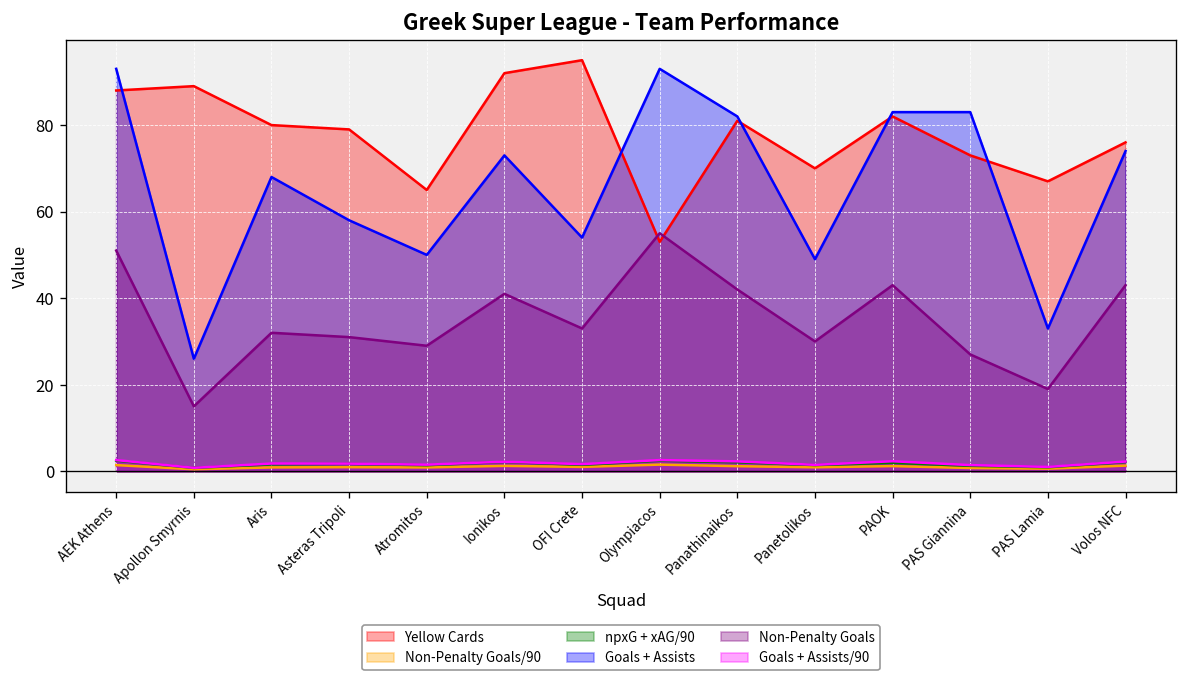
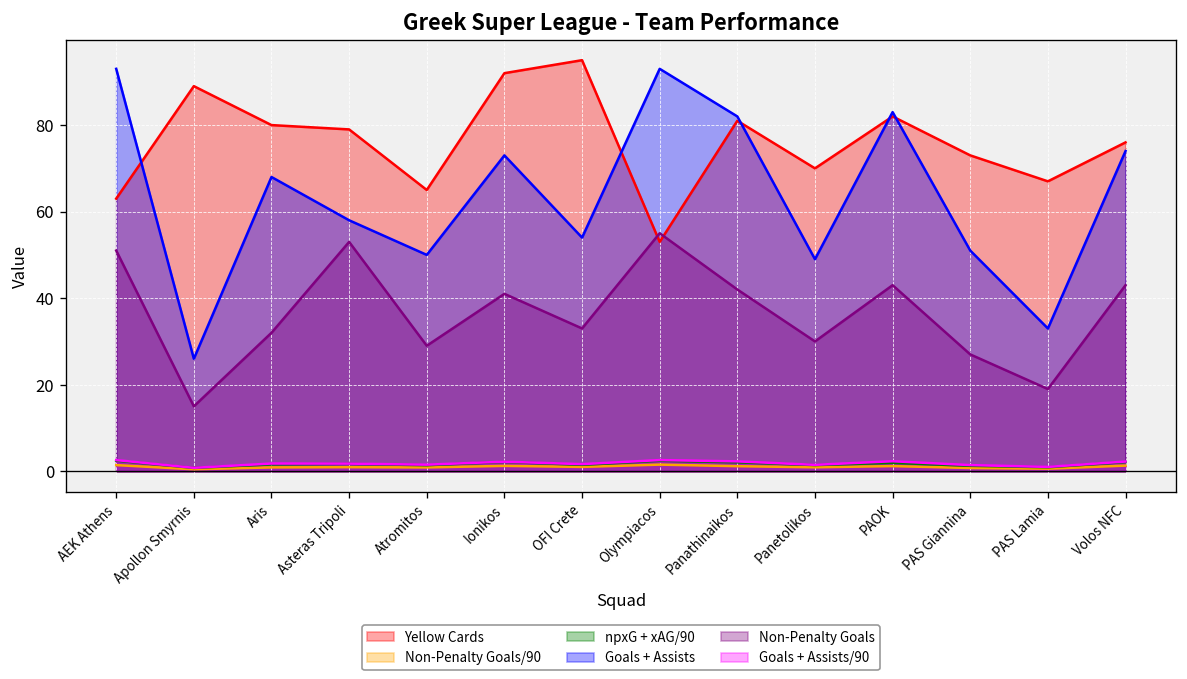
  {
    "Yellow Cards": {
-     "AEK Athens": 88,
+     "AEK Athens": 63,
      "Apollon Smyrnis": 89,
      "Aris": 80,
      "Asteras Tripoli": 79,
      "Atromitos": 65,
      "Ionikos": 92,
      "OFI Crete": 95,
      "Olympiacos": 53,
      "Panathinaikos": 81,
      "Panetolikos": 70,
      "PAOK": 82,
      "PAS Giannina": 73,
      "PAS Lamia": 67,
      "Volos NFC": 76
    },
    "Non-Penalty Goals/90": {
      "AEK Athens": 1,
      "Asteras Tripoli": 1,
      "Ionikos": 1,
      "Olympiacos": 2,
      "Panathinaikos": 1,
      "PAOK": 1,
      "Volos NFC": 1
    },
    "Goals + Assists": {
      "AEK Athens": 93,
      "Apollon Smyrnis": 26,
      "Aris": 68,
      "Asteras Tripoli": 58,
      "Atromitos": 50,
      "Ionikos": 73,
      "OFI Crete": 54,
      "Olympiacos": 93,
      "Panathinaikos": 82,
      "Panetolikos": 49,
      "PAOK": 83,
-     "PAS Giannina": 83,
+     "PAS Giannina": 51,
      "PAS Lamia": 33,
      "Volos NFC": 74
    },
    "Non-Penalty Goals": {
      "AEK Athens": 51,
      "Apollon Smyrnis": 15,
      "Aris": 32,
-     "Asteras Tripoli": 31,
+     "Asteras Tripoli": 53,
      "Atromitos": 29,
      "Ionikos": 41,
      "OFI Crete": 33,
      "Olympiacos": 55,
      "Panathinaikos": 42,
      "Panetolikos": 30,
      "PAOK": 43,
      "PAS Giannina": 27,
      "PAS Lamia": 19,
      "Volos NFC": 43
    }
  }
